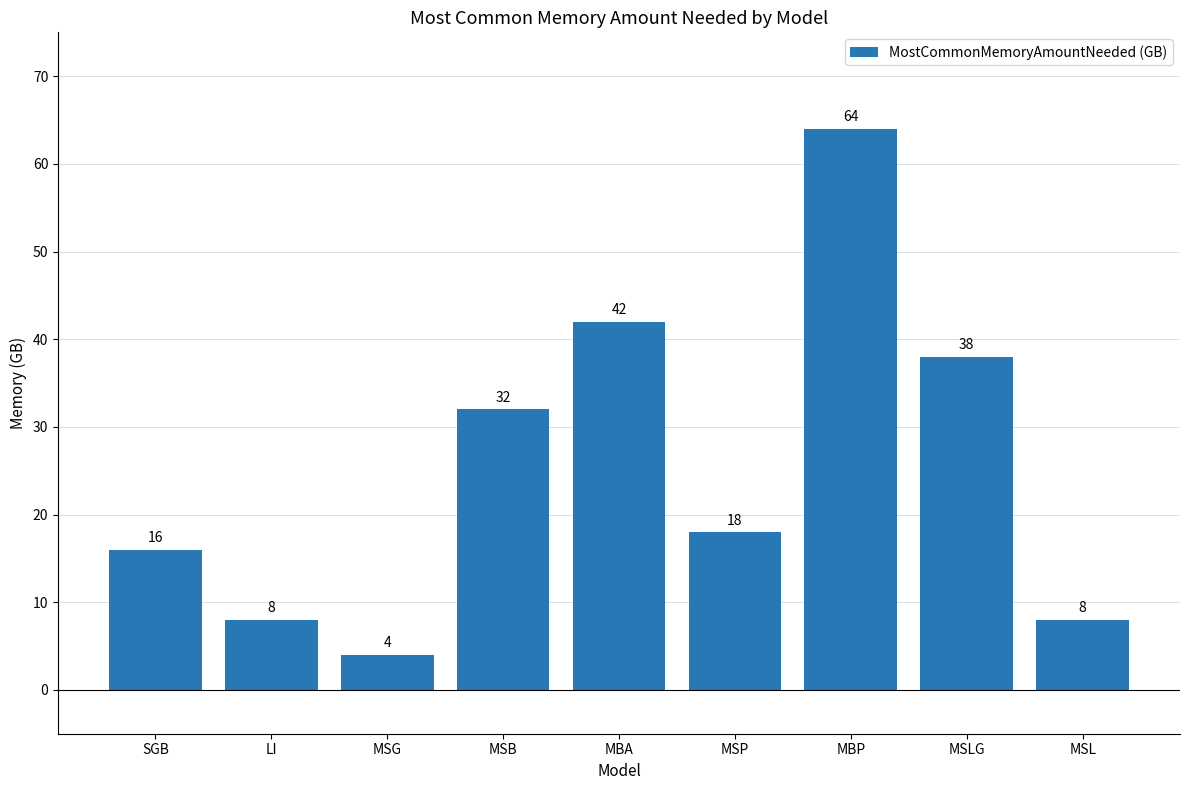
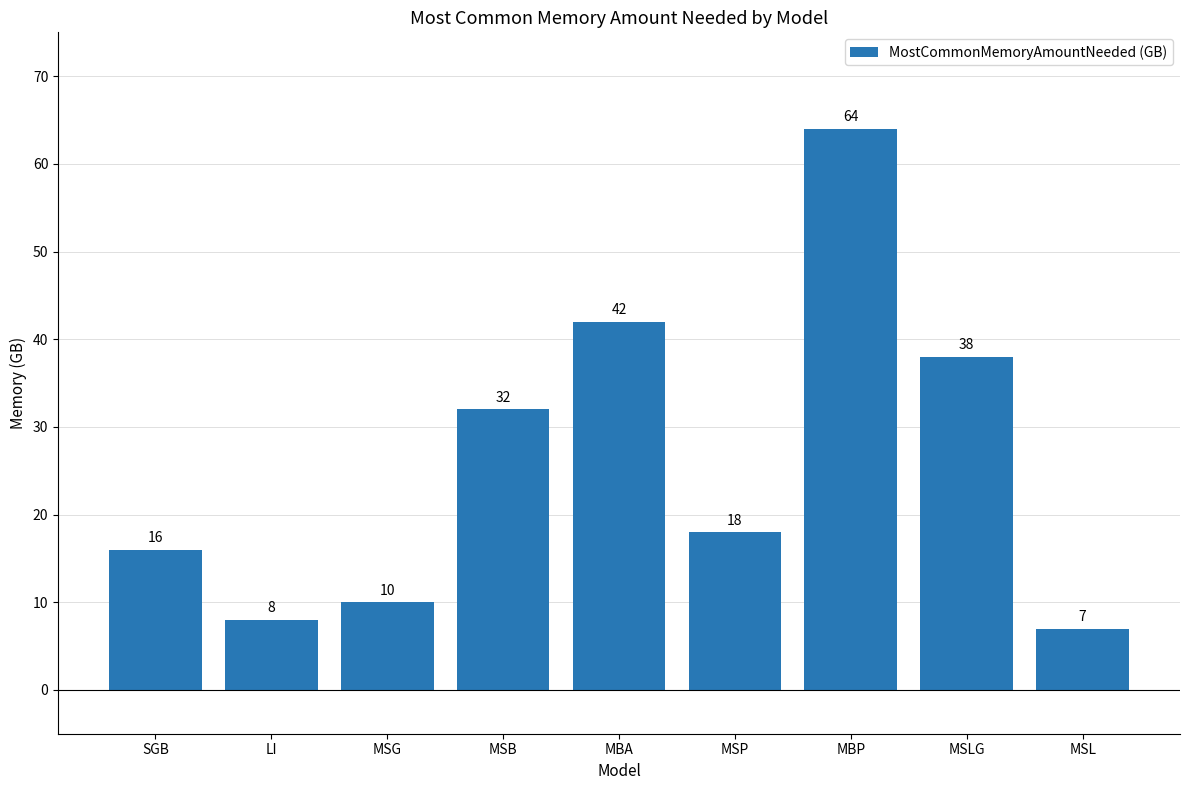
  {
    "SGB": 16,
    "LI": 8,
-   "MSG": 4,
+   "MSG": 10,
    "MSB": 32,
    "MBA": 42,
    "MSP": 18,
    "MBP": 64,
    "MSLG": 38,
-   "MSL": 8
+   "MSL": 7
  }
